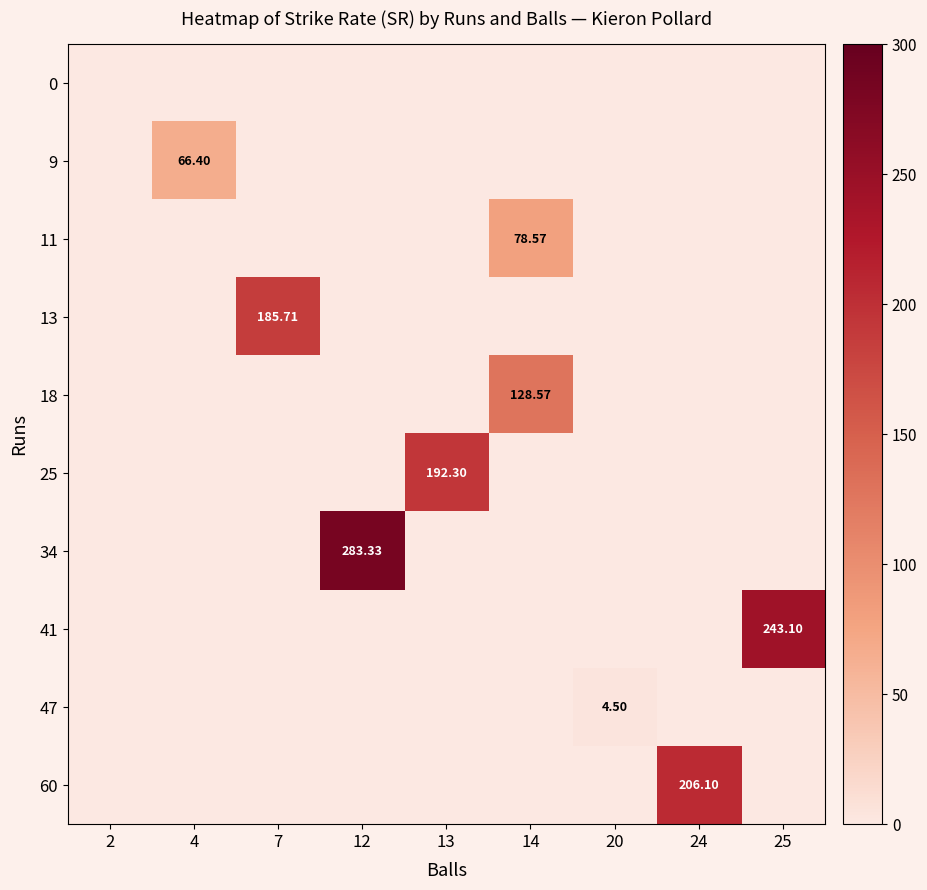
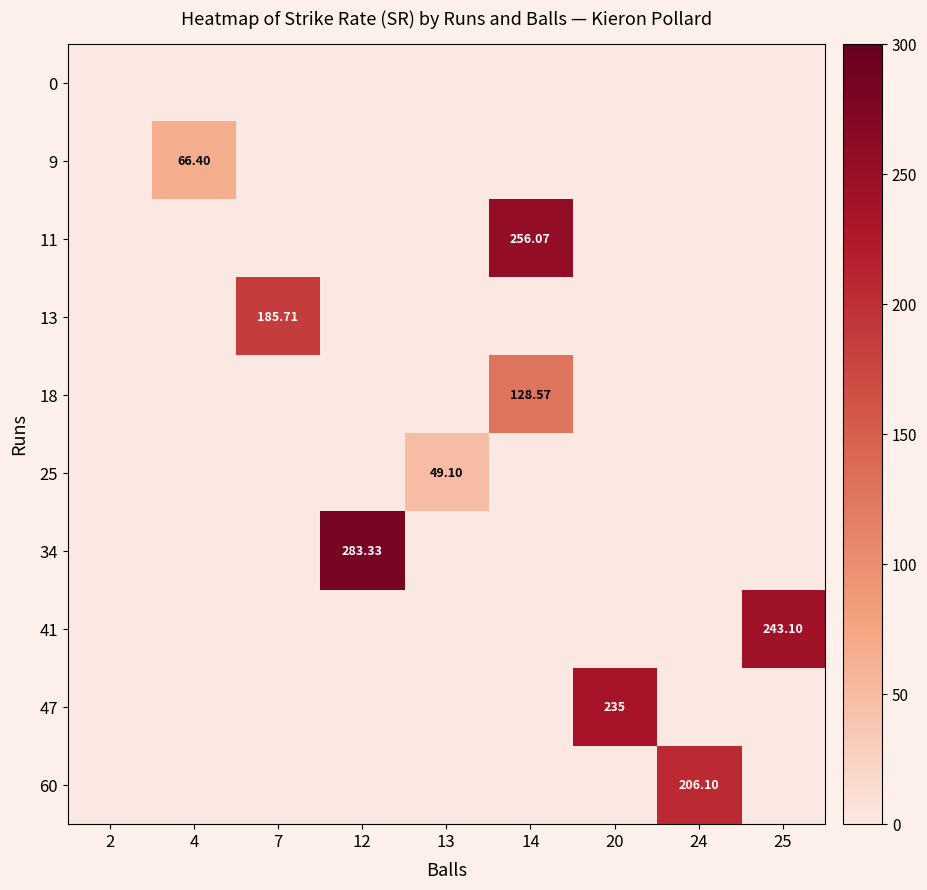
  {
    "9": {
      "4": 66.40
    },
    "11": {
-     "14": 78.57
+     "14": 256.07
    },
    "13": {
      "7": 185.71
    },
    "18": {
      "14": 128.57
    },
    "25": {
-     "13": 192.30
+     "13": 49.10
    },
    "34": {
      "12": 283.33
    },
    "41": {
      "25": 243.10
    },
    "47": {
-     "20": 4.50
+     "20": 235
    },
    "60": {
      "24": 206.10
    }
  }
